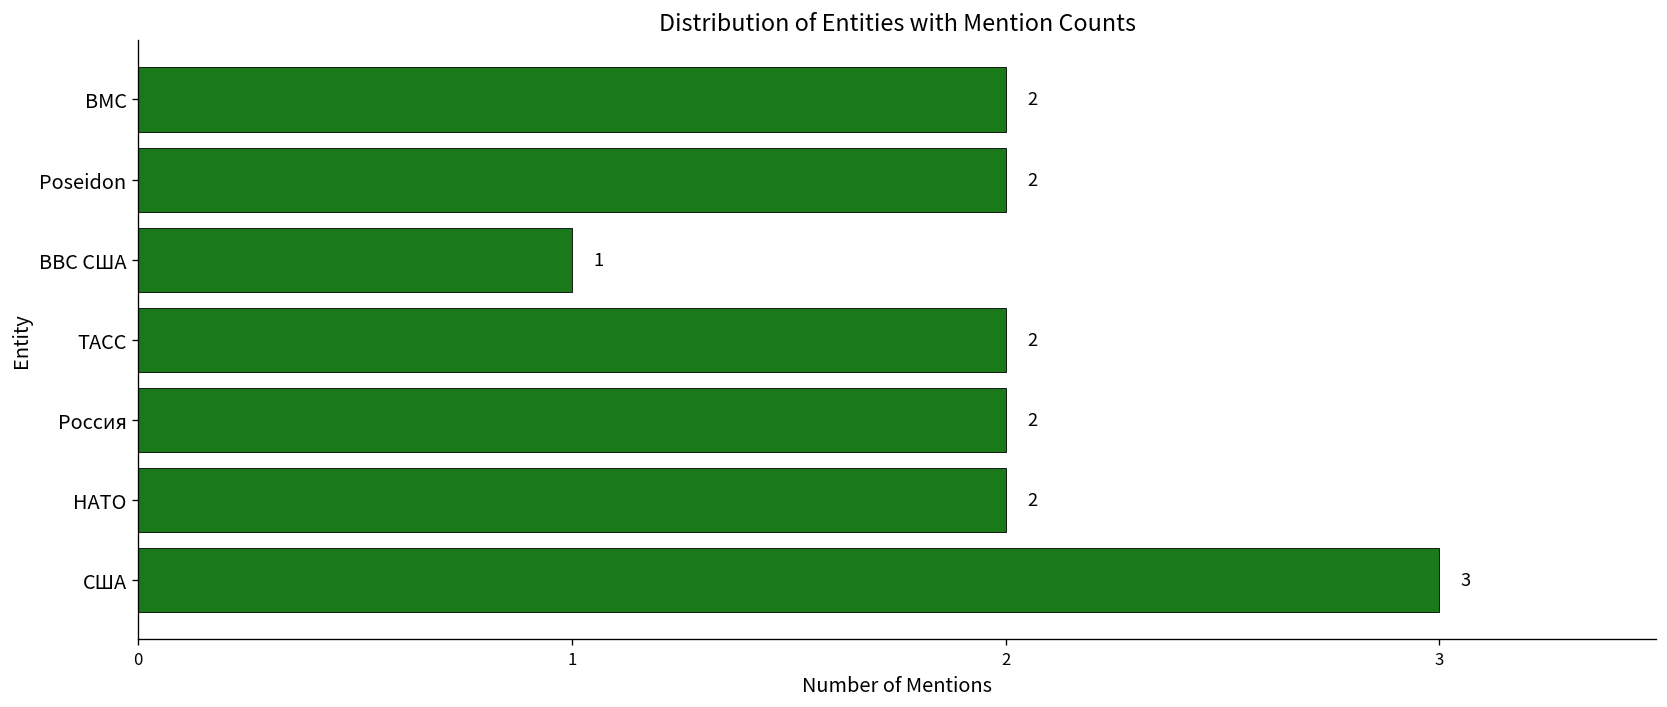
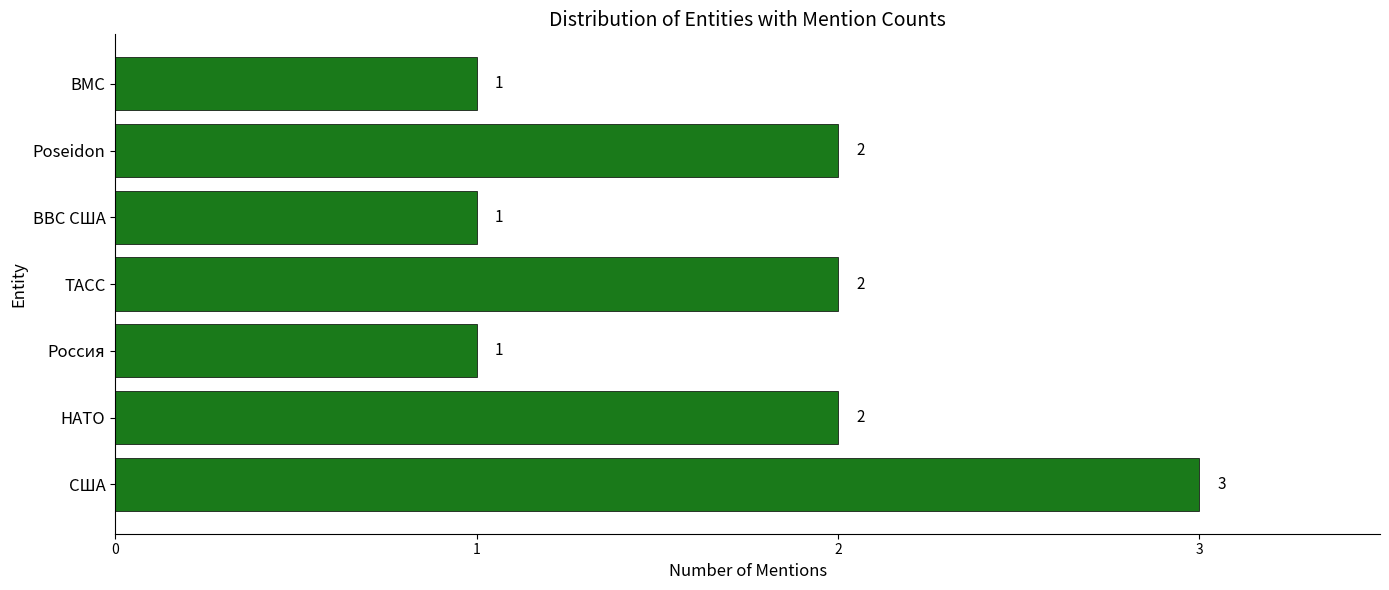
  {
-   "ВМС": 2,
+   "ВМС": 1,
    "Poseidon": 2,
    "ВВС США": 1,
    "ТАСС": 2,
-   "Россия": 2,
+   "Россия": 1,
    "НАТО": 2,
    "США": 3
  }
